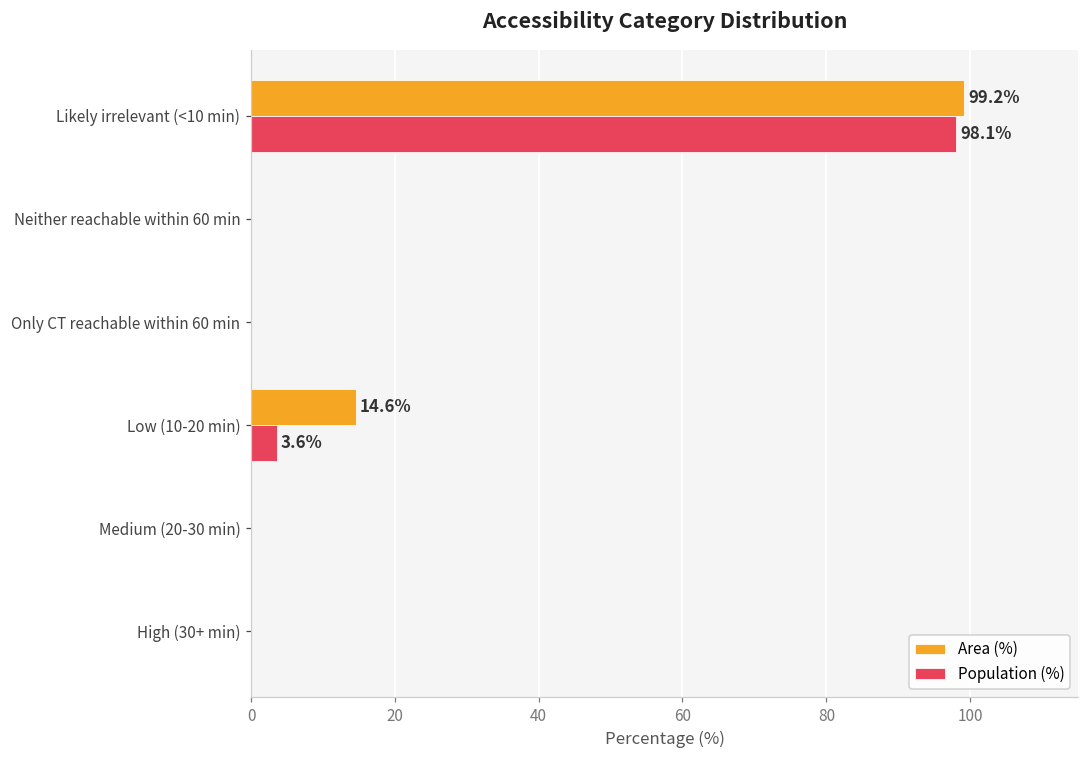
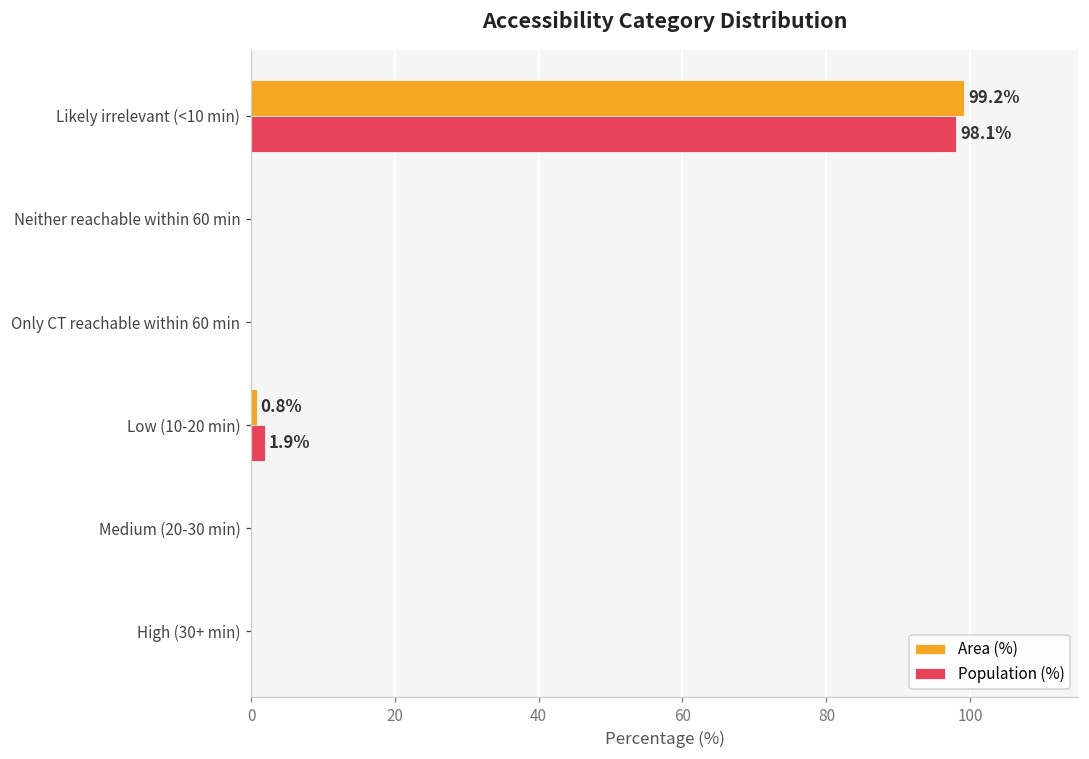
  {
    "Area (%)": {
      "Likely irrelevant (<10 min)": "99.2%",
-     "Low (10-20 min)": "14.6%"
+     "Low (10-20 min)": "0.8%"
    },
    "Population (%)": {
      "Likely irrelevant (<10 min)": "98.1%",
-     "Low (10-20 min)": "3.6%"
+     "Low (10-20 min)": "1.9%"
    }
  }
